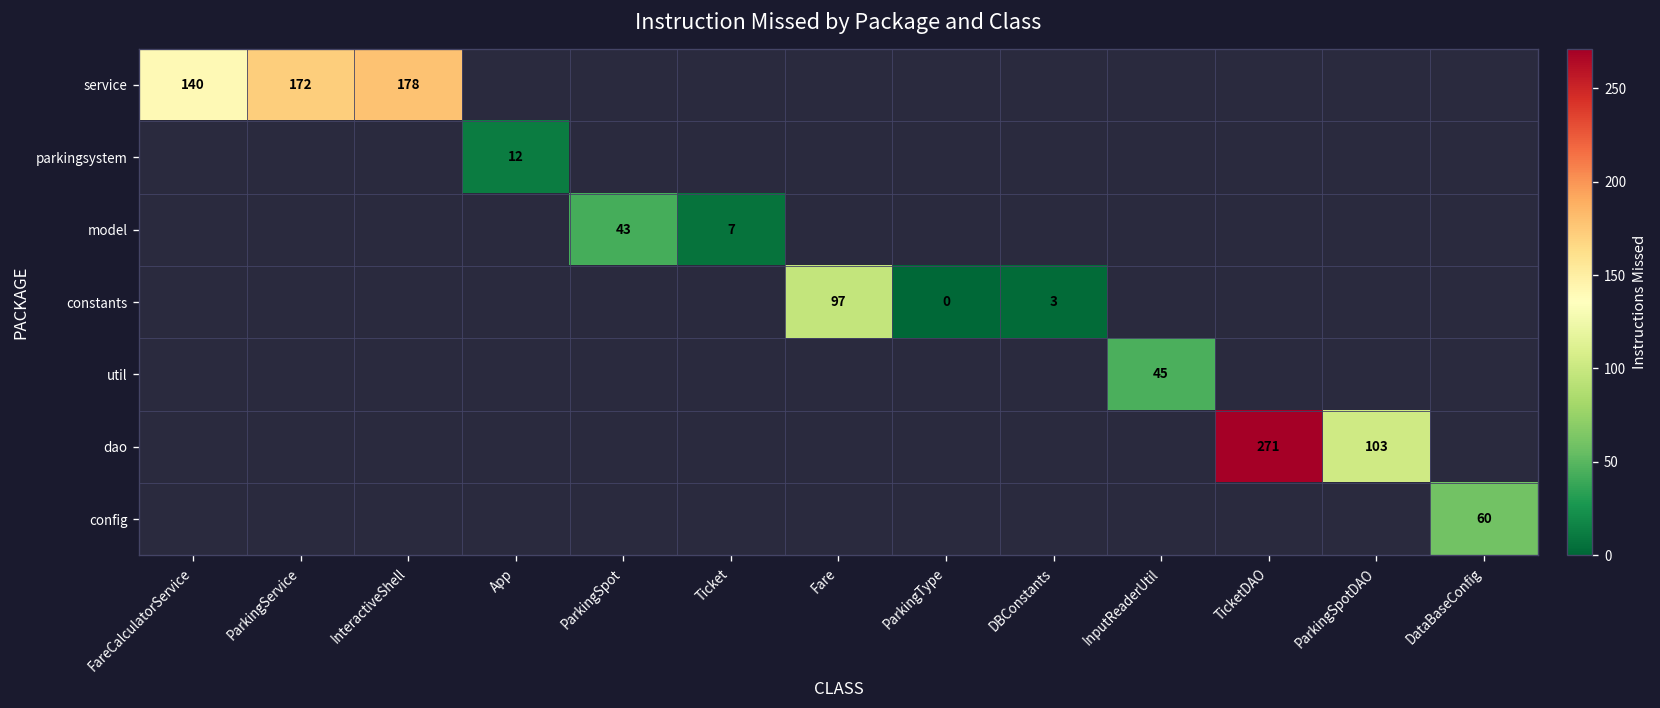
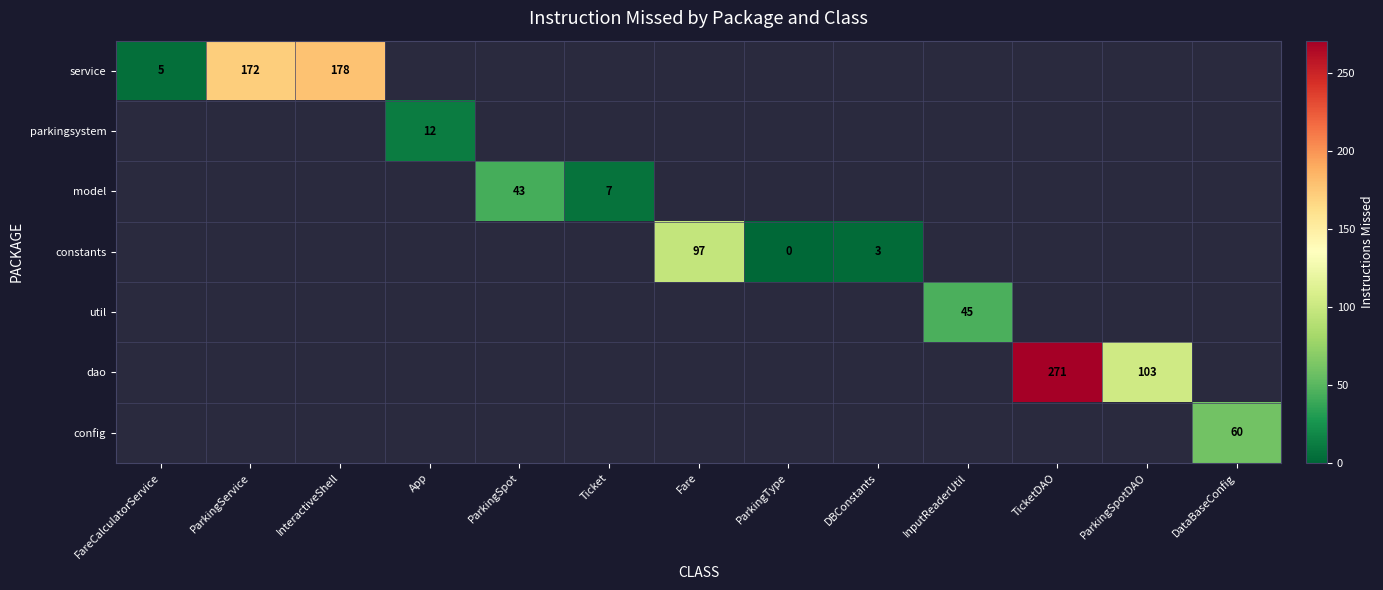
  {
    "service": {
-     "FareCalculatorService": 140,
+     "FareCalculatorService": 5,
      "ParkingService": 172,
      "InteractiveShell": 178
    },
    "parkingsystem": {
      "App": 12
    },
    "model": {
      "ParkingSpot": 43,
      "Ticket": 7
    },
    "constants": {
      "Fare": 97,
      "ParkingType": 0,
      "DBConstants": 3
    },
    "util": {
      "InputReaderUtil": 45
    },
    "dao": {
      "TicketDAO": 271,
      "ParkingSpotDAO": 103
    },
    "config": {
      "DataBaseConfig": 60
    }
  }
